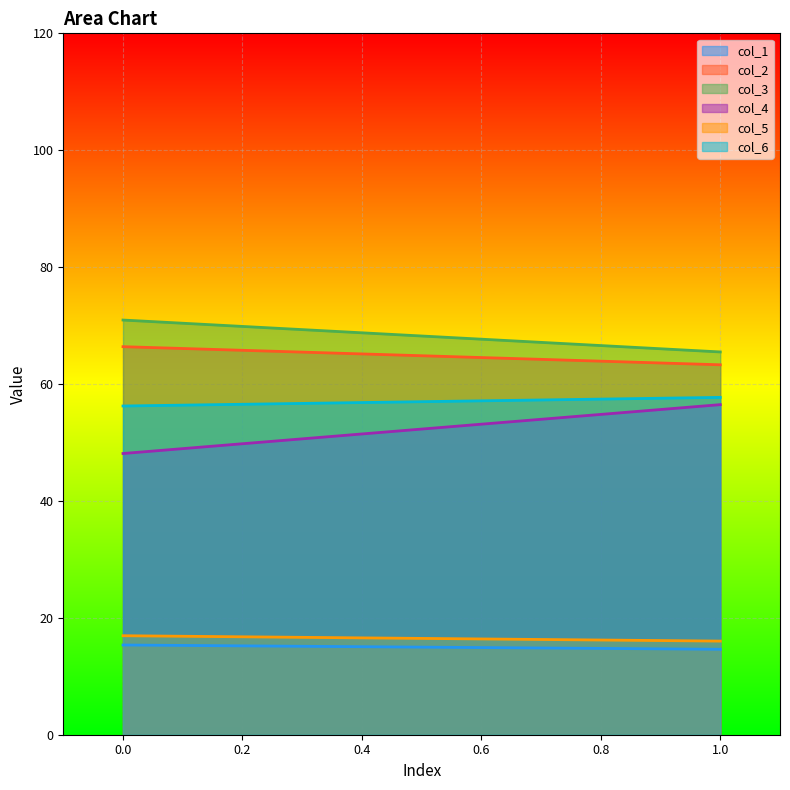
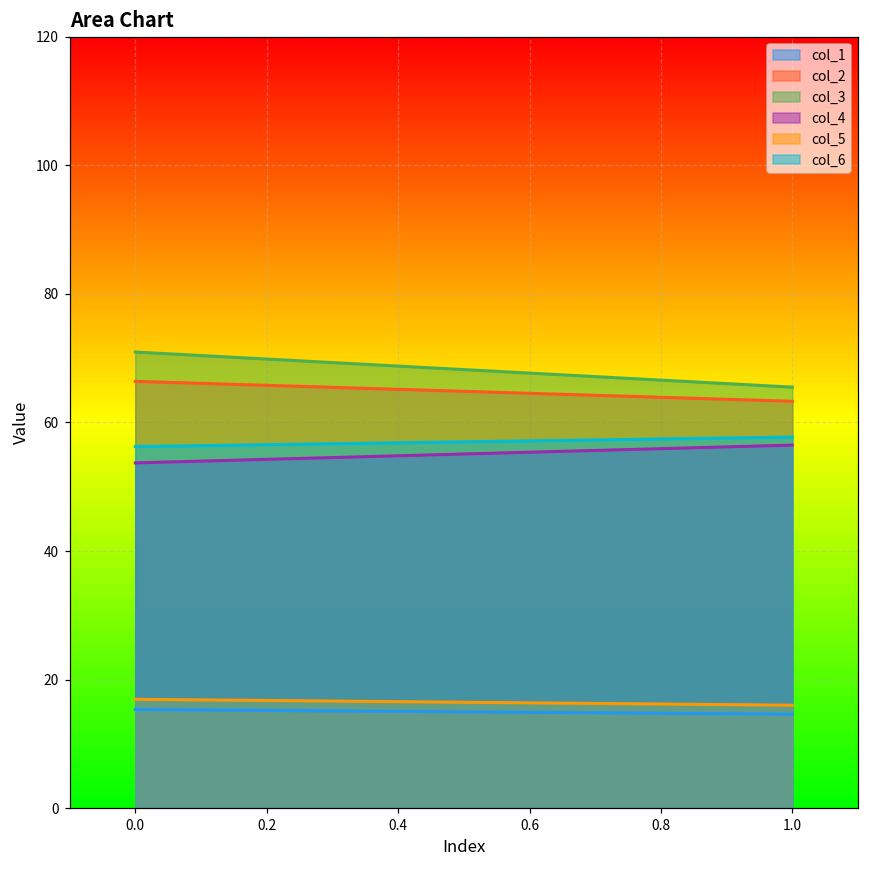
  {
    "col_3": {
      "0.0": 71,
      "1.0": 65
    },
    "col_4": {
-     "0.0": 48,
+     "0.0": 54,
      "1.0": 56
    }
  }
